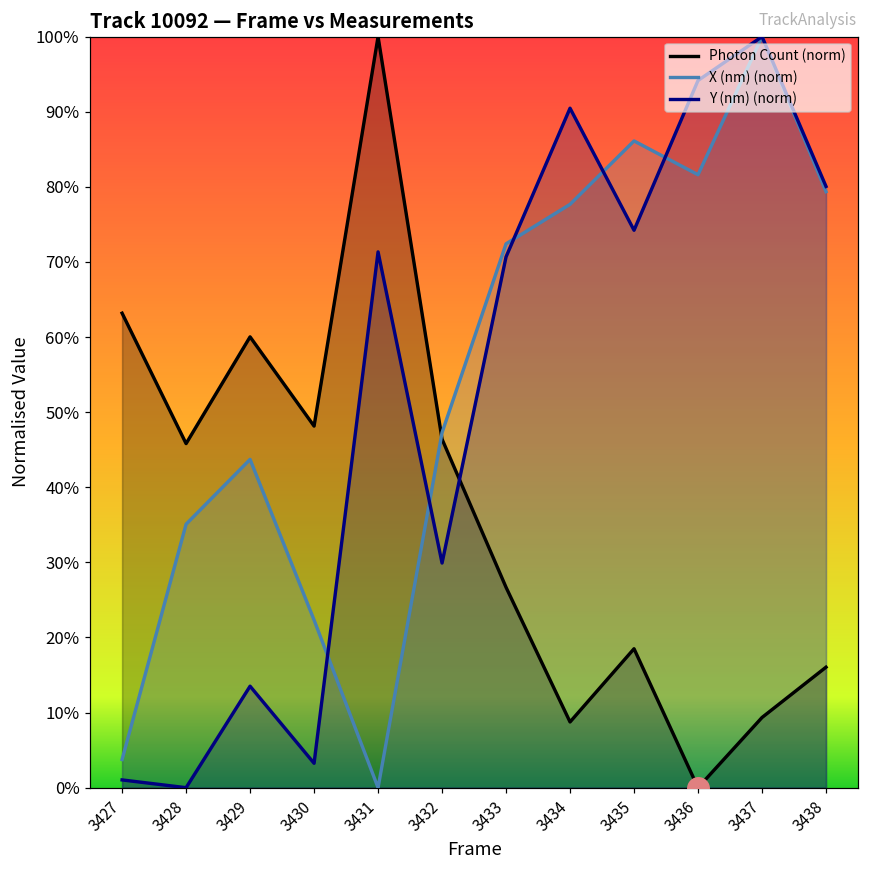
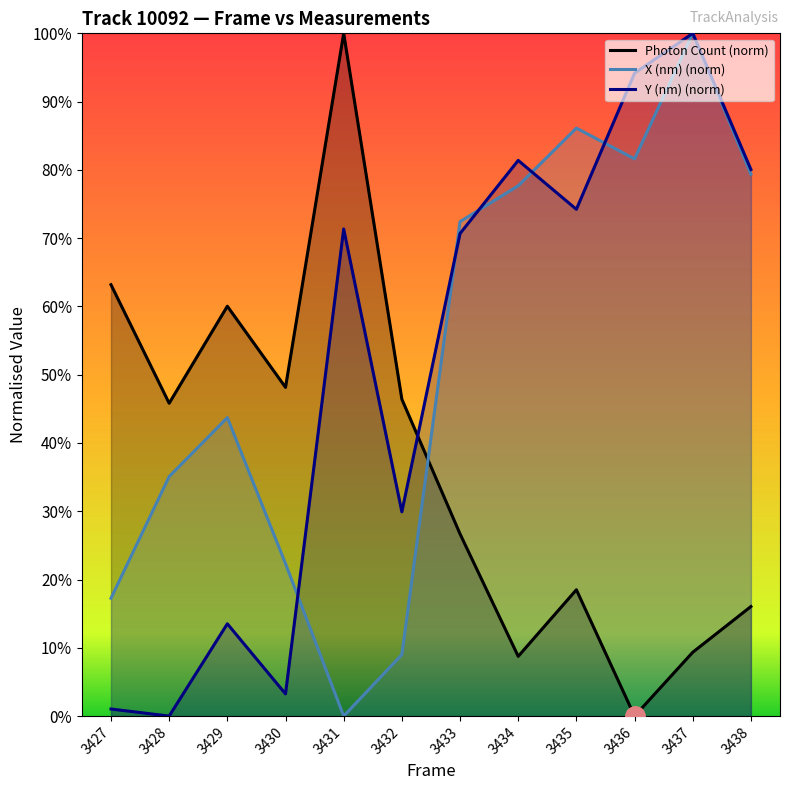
  {
    "Photon Count (norm)": {
      "3427": "63%",
      "3428": "46%",
      "3429": "60%",
      "3430": "48%",
      "3431": "100%",
      "3432": "46%",
      "3433": "27%",
      "3434": "9%",
      "3435": "19%",
      "3437": "9%",
      "3438": "16%"
    },
    "X (nm) (norm)": {
-     "3427": "4%",
+     "3427": "17%",
      "3428": "35%",
      "3429": "44%",
      "3430": "22%",
      "3431": "0%",
-     "3432": "47%",
+     "3432": "9%",
      "3433": "72%",
      "3434": "78%",
      "3435": "86%",
      "3436": "82%",
      "3438": "79%"
    },
    "Y (nm) (norm)": {
      "3427": "1%",
      "3428": "0%",
      "3429": "14%",
      "3430": "3%",
      "3431": "71%",
      "3432": "30%",
      "3433": "71%",
-     "3434": "90%",
+     "3434": "81%",
      "3435": "74%",
      "3438": "80%"
    }
  }
